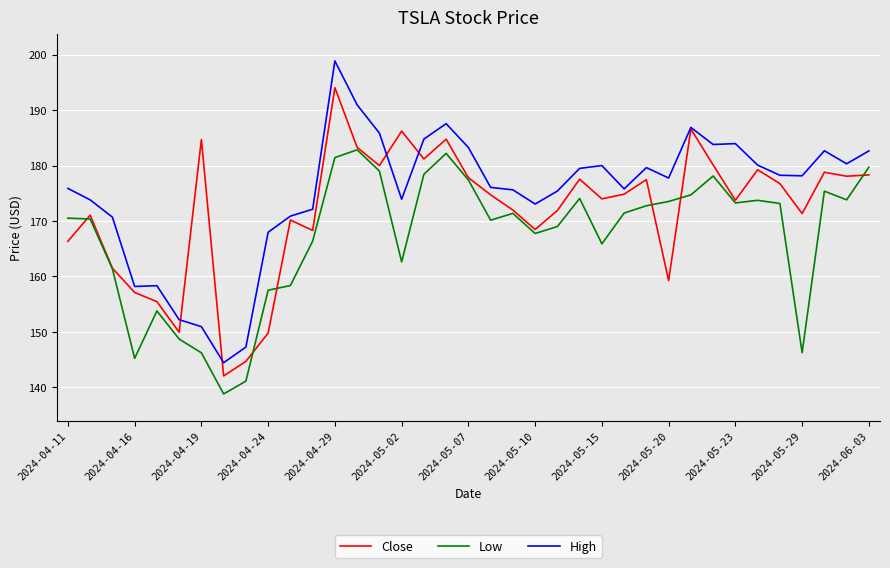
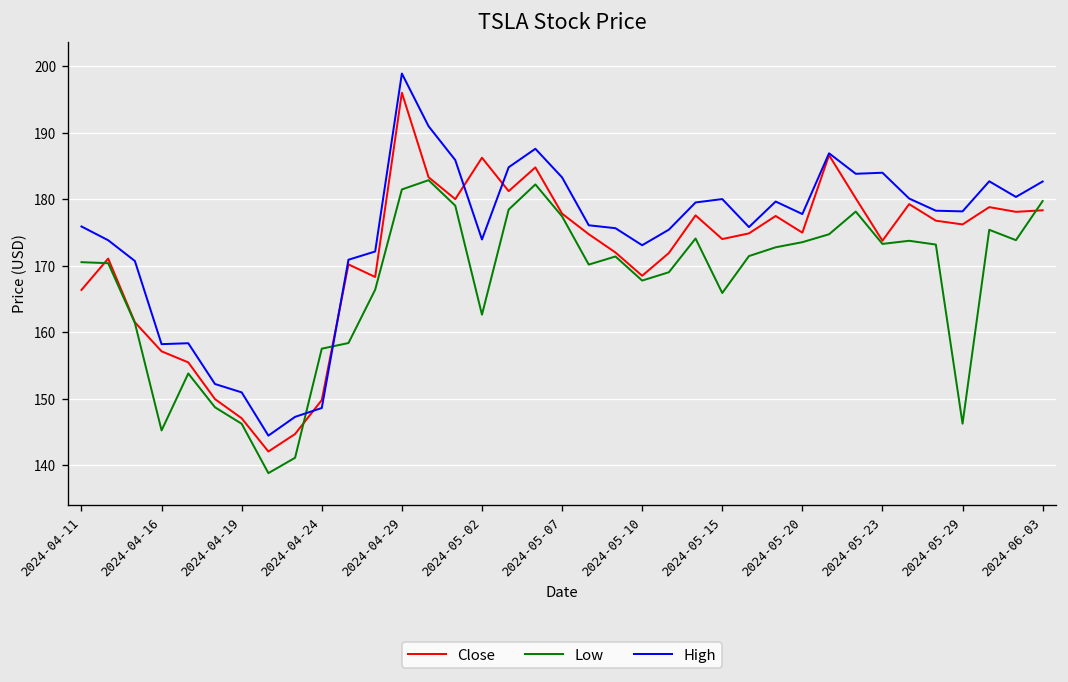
  {
    "Close": {
      "2024-04-11": 166,
      "2024-04-16": 157,
-     "2024-04-19": 185,
+     "2024-04-19": 147,
      "2024-04-24": 150,
-     "2024-04-29": 194,
+     "2024-04-29": 196,
      "2024-05-02": 186,
      "2024-05-10": 168,
      "2024-05-15": 174,
-     "2024-05-20": 159,
+     "2024-05-20": 175,
      "2024-05-23": 174,
-     "2024-05-29": 171,
+     "2024-05-29": 176,
      "2024-06-03": 178
    },
    "Low": {
      "2024-04-11": 171,
      "2024-04-16": 145,
      "2024-04-19": 146,
      "2024-04-24": 158,
      "2024-04-29": 181,
      "2024-05-02": 163,
      "2024-05-10": 168,
      "2024-05-15": 166,
      "2024-05-20": 174,
      "2024-05-23": 173,
      "2024-05-29": 146,
      "2024-06-03": 180
    },
    "High": {
      "2024-04-11": 176,
      "2024-04-16": 158,
      "2024-04-19": 151,
-     "2024-04-24": 168,
+     "2024-04-24": 149,
      "2024-04-29": 199,
      "2024-05-02": 174,
      "2024-05-07": 183,
      "2024-05-10": 173,
      "2024-05-15": 180,
      "2024-05-20": 178,
      "2024-05-23": 184,
      "2024-05-29": 178,
      "2024-06-03": 183
    }
  }
